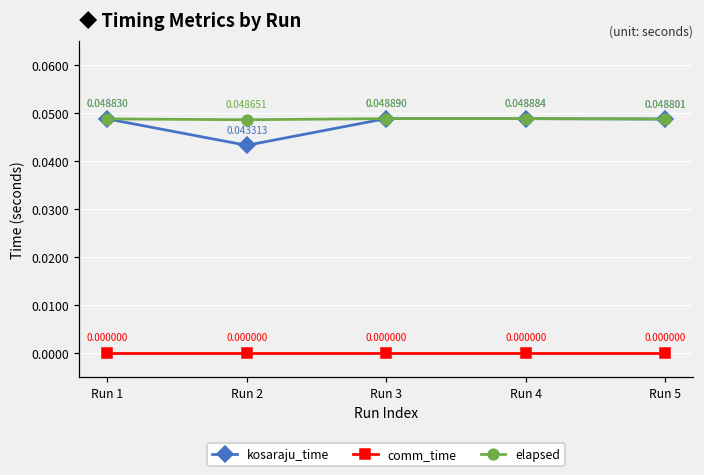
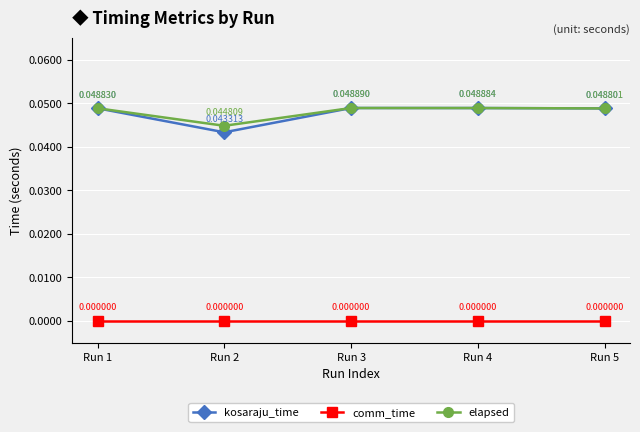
  {
    "comm_time": {
      "Run 1": 0.000000,
      "Run 2": 0.000000,
      "Run 3": 0.000000,
      "Run 4": 0.000000,
      "Run 5": 0.000000
    },
    "elapsed": {
-     "Run 2": 0.048651
+     "Run 2": 0.044809
    }
  }
